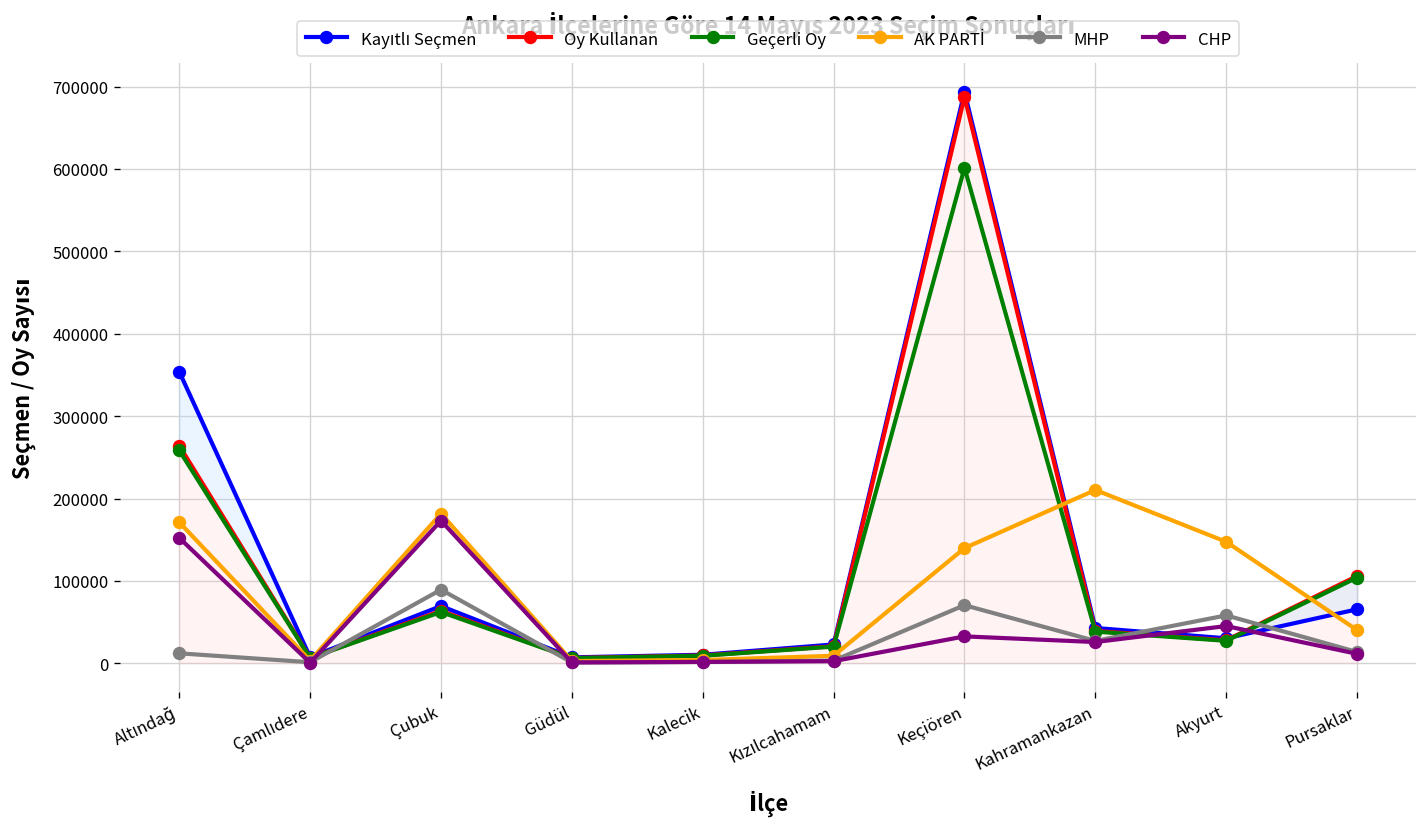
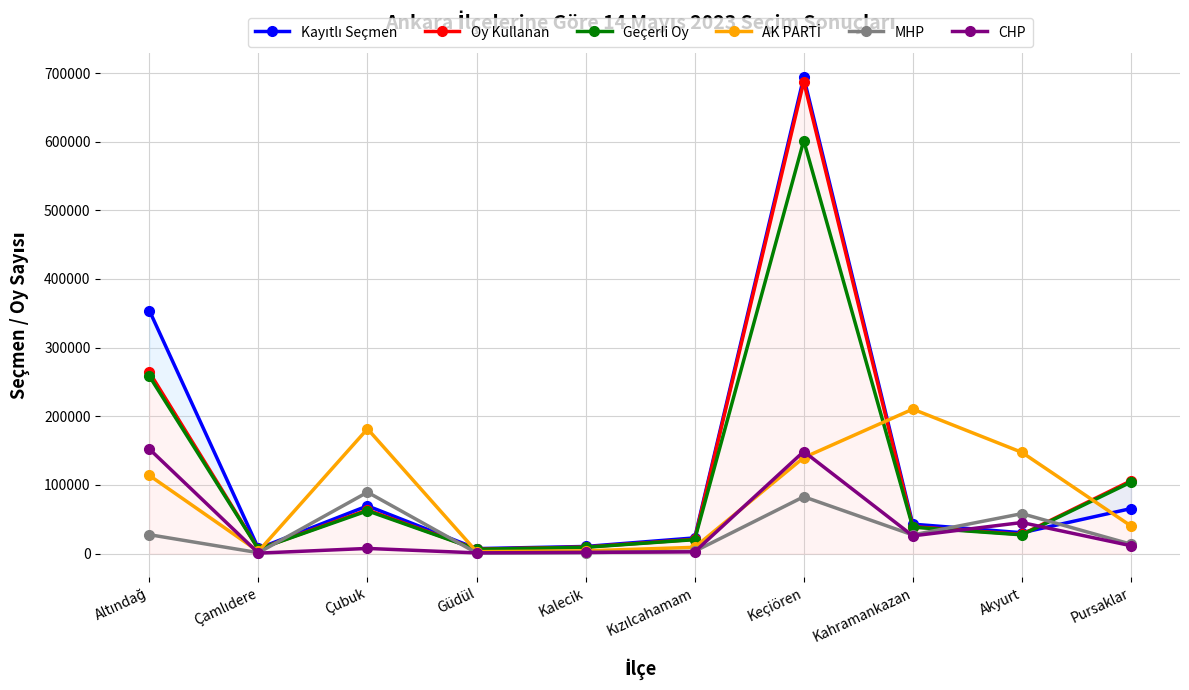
  {
    "Kayıtlı Seçmen": {
      "Pursaklar": 70000
    },
    "Oy Kullanan": {
      "Altındağ": 260000,
      "Keçiören": 690000
    },
    "Geçerli Oy": {
      "Altındağ": 260000,
      "Keçiören": 600000
    },
    "AK PARTİ": {
-     "Altındağ": 170000,
+     "Altındağ": 110000,
      "Çubuk": 180000,
      "Kızılcahamam": 10000,
      "Keçiören": 140000,
      "Kahramankazan": 210000,
      "Akyurt": 150000,
      "Pursaklar": 40000
    },
    "MHP": {
-     "Altındağ": 10000,
+     "Altındağ": 30000,
      "Çubuk": 90000,
-     "Keçiören": 70000,
+     "Keçiören": 80000,
      "Akyurt": 60000
    },
    "CHP": {
      "Altındağ": 150000,
-     "Çubuk": 170000,
-     "Keçiören": 30000,
+     "Çubuk": 10000,
+     "Keçiören": 150000,
      "Akyurt": 50000
    }
  }
